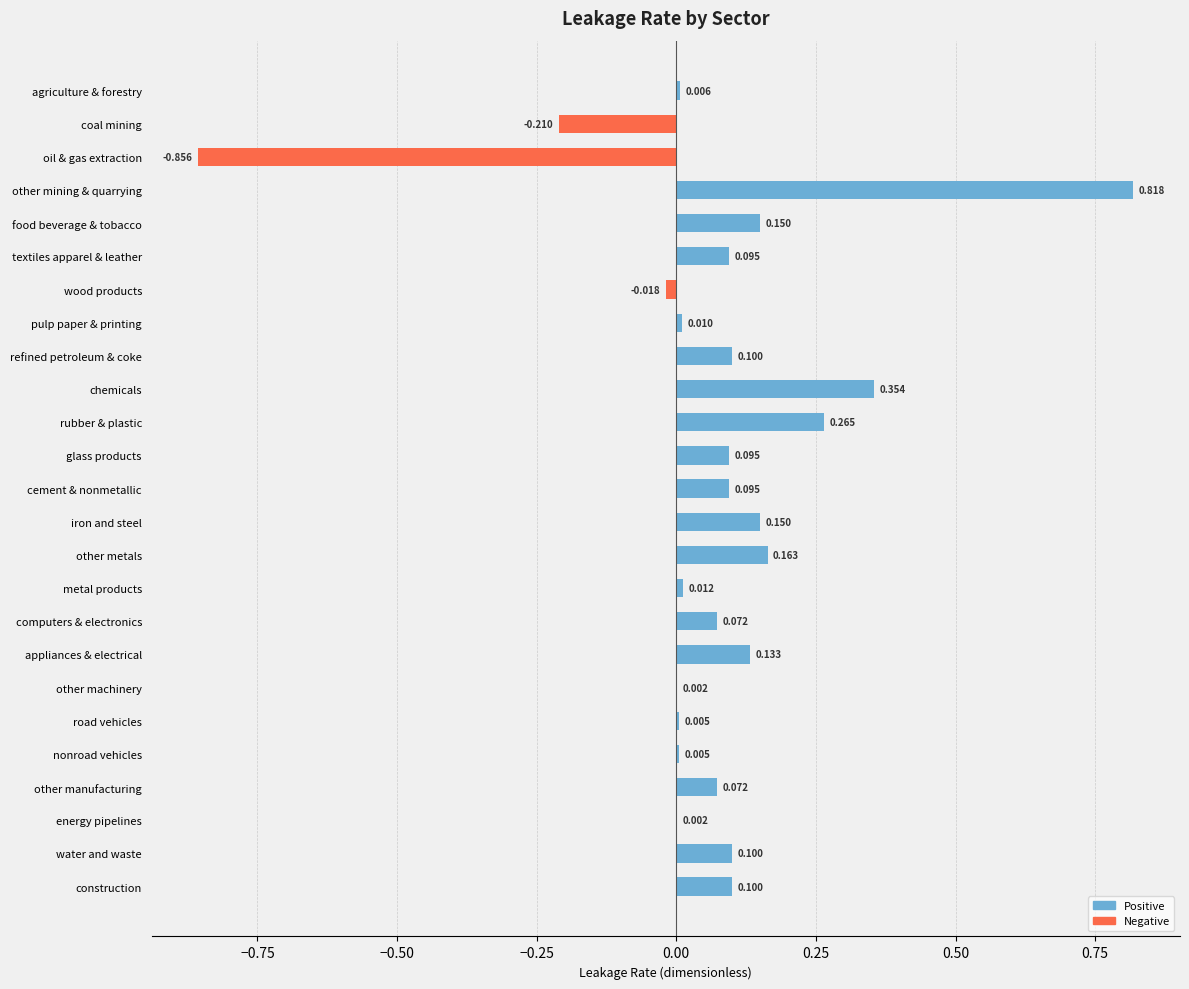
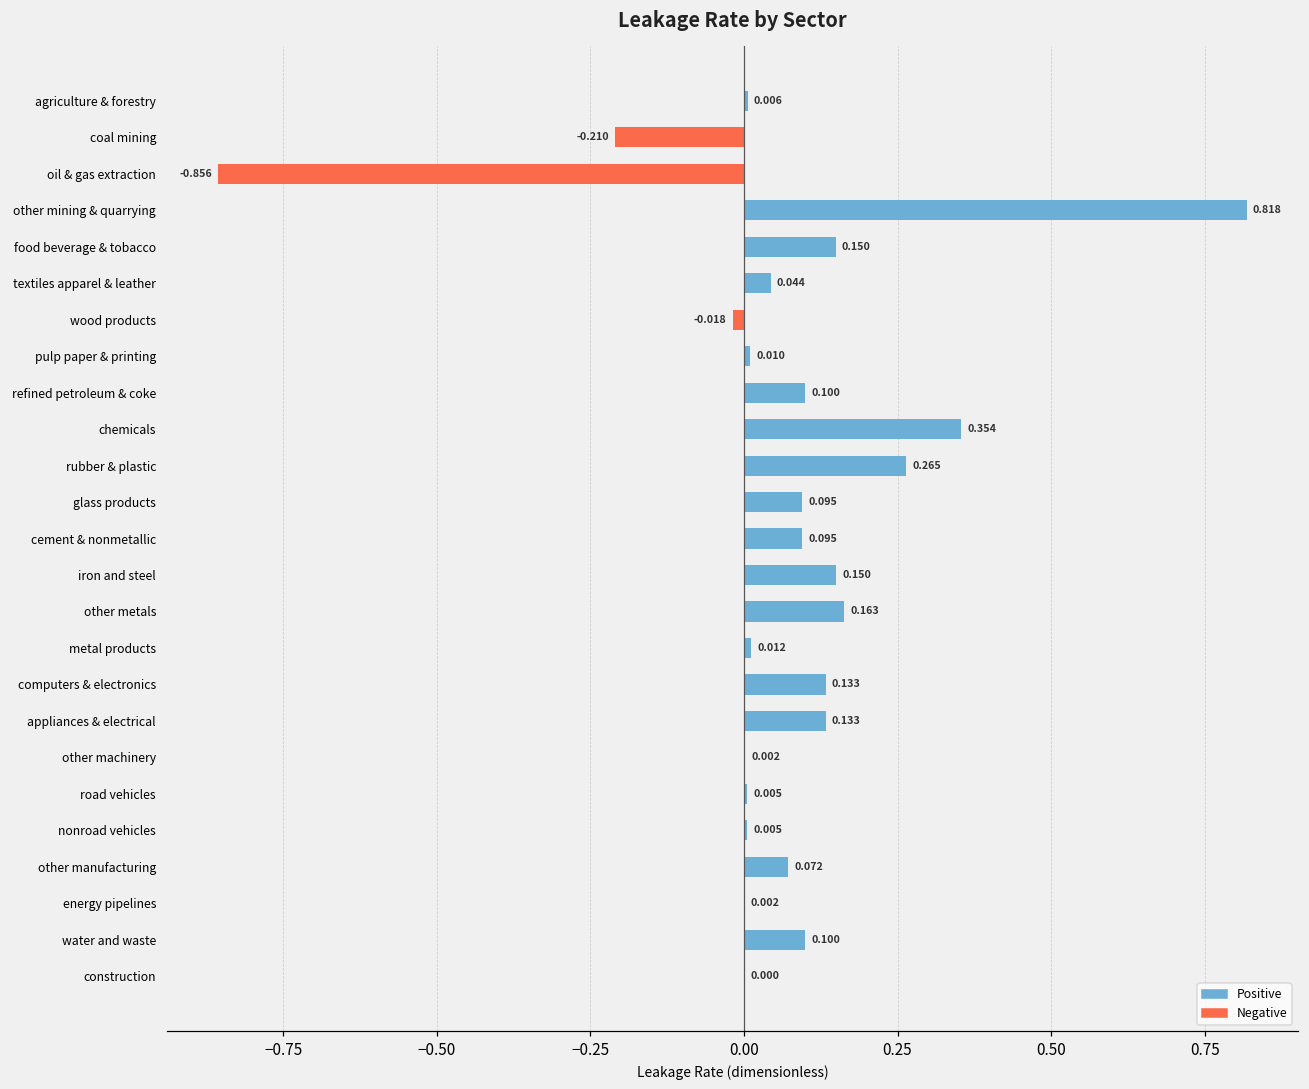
  {
    "agriculture & forestry": 0.006,
    "coal mining": -0.210,
    "oil & gas extraction": -0.856,
    "other mining & quarrying": 0.818,
    "food beverage & tobacco": 0.150,
-   "textiles apparel & leather": 0.095,
+   "textiles apparel & leather": 0.044,
    "wood products": -0.018,
    "pulp paper & printing": 0.010,
    "refined petroleum & coke": 0.100,
    "chemicals": 0.354,
    "rubber & plastic": 0.265,
    "glass products": 0.095,
    "cement & nonmetallic": 0.095,
    "iron and steel": 0.150,
    "other metals": 0.163,
    "metal products": 0.012,
-   "computers & electronics": 0.072,
+   "computers & electronics": 0.133,
    "appliances & electrical": 0.133,
    "other machinery": 0.002,
    "road vehicles": 0.005,
    "nonroad vehicles": 0.005,
    "other manufacturing": 0.072,
    "energy pipelines": 0.002,
    "water and waste": 0.100,
-   "construction": 0.100
+   "construction": 0.000
  }
